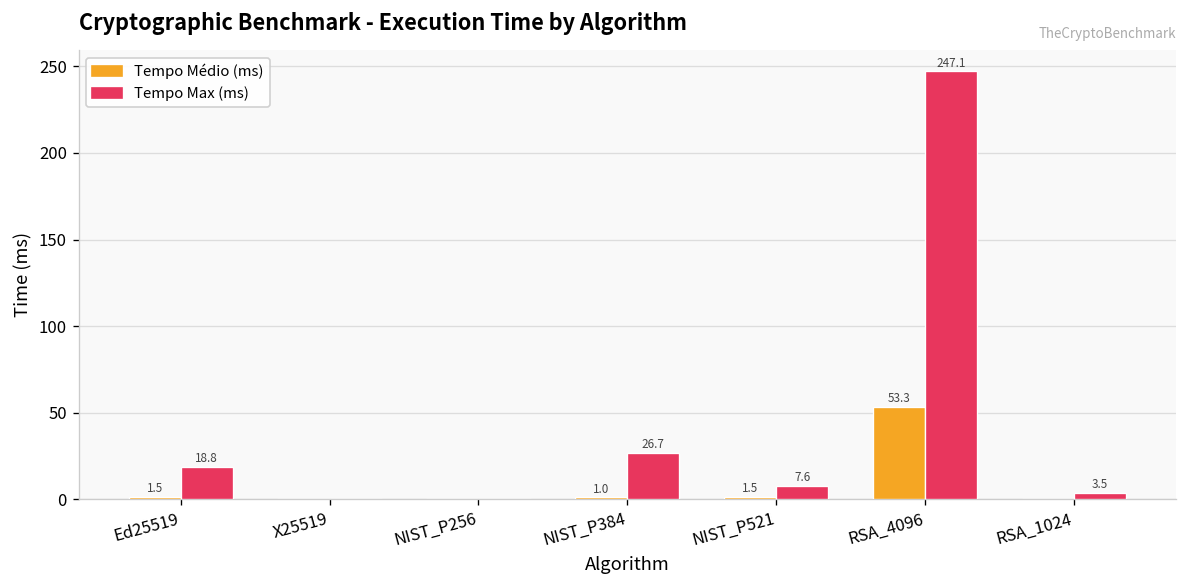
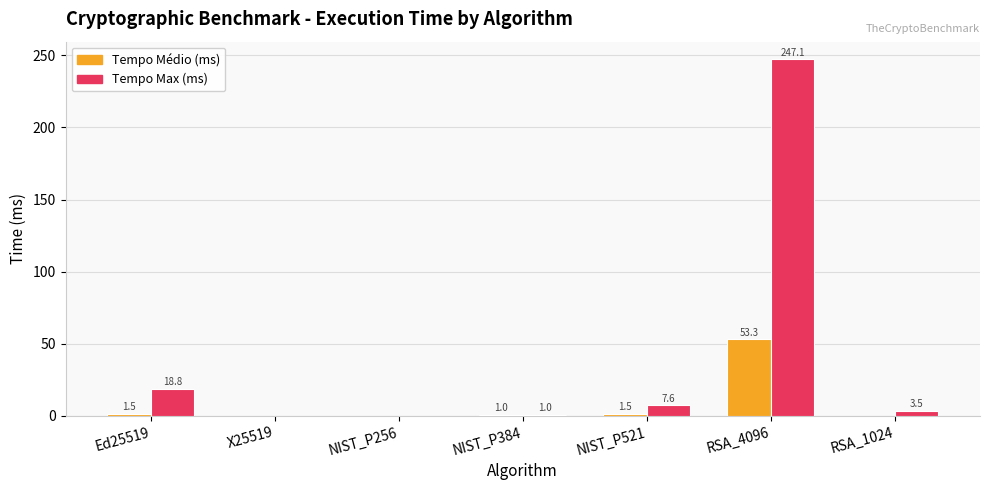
  {
    "Tempo Médio (ms)": {
      "Ed25519": 1.5,
      "NIST_P384": 1.0,
      "NIST_P521": 1.5,
      "RSA_4096": 53.3
    },
    "Tempo Max (ms)": {
      "Ed25519": 18.8,
-     "NIST_P384": 26.7,
+     "NIST_P384": 1.0,
      "NIST_P521": 7.6,
      "RSA_4096": 247.1,
      "RSA_1024": 3.5
    }
  }
